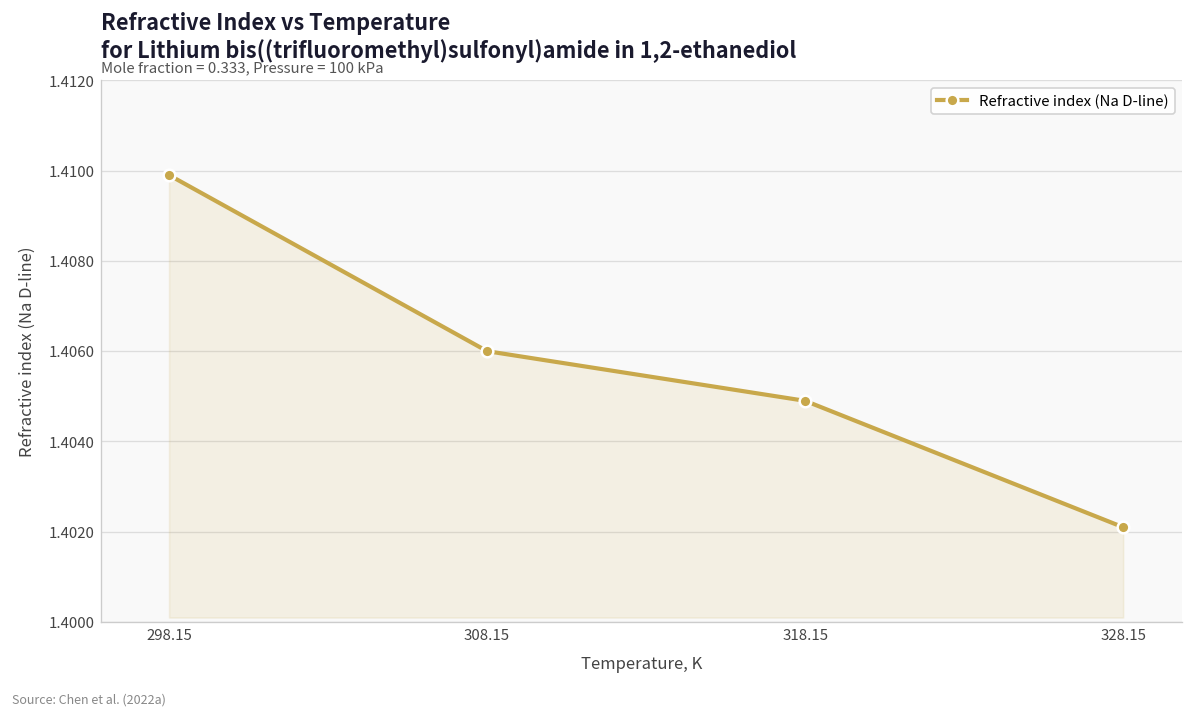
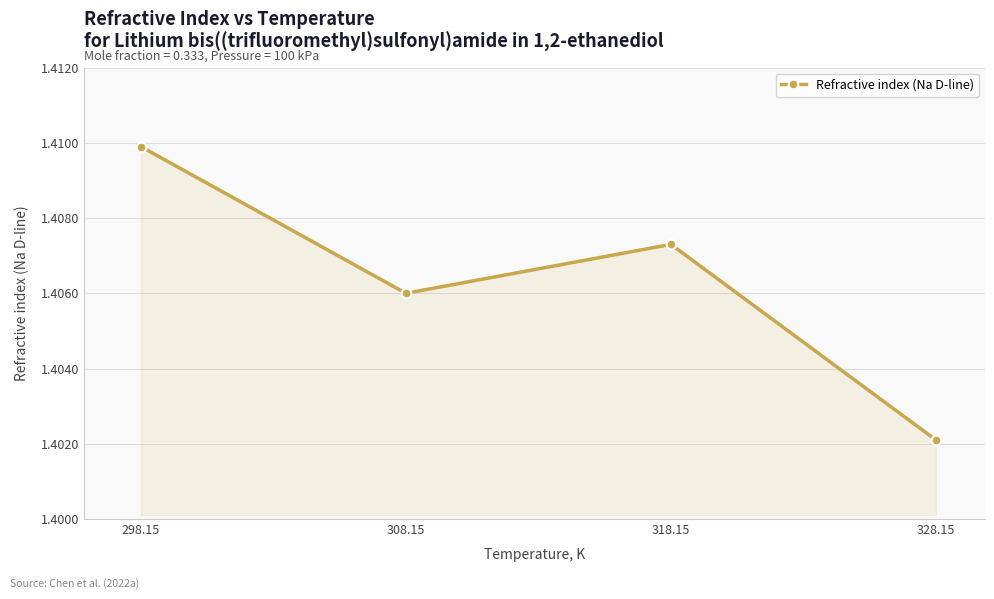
  {
    "298.15": 1.4099,
    "308.15": 1.4060,
-   "318.15": 1.4049,
+   "318.15": 1.4073,
    "328.15": 1.4021
  }
